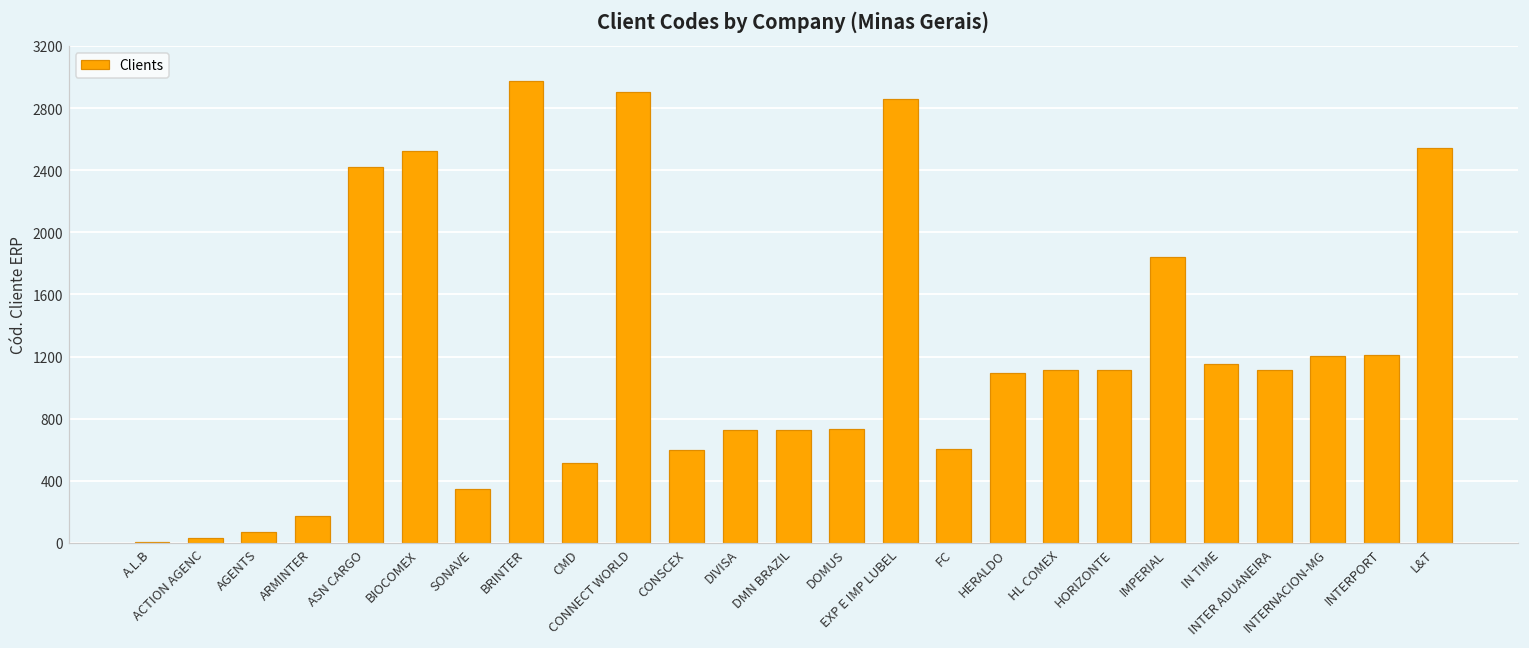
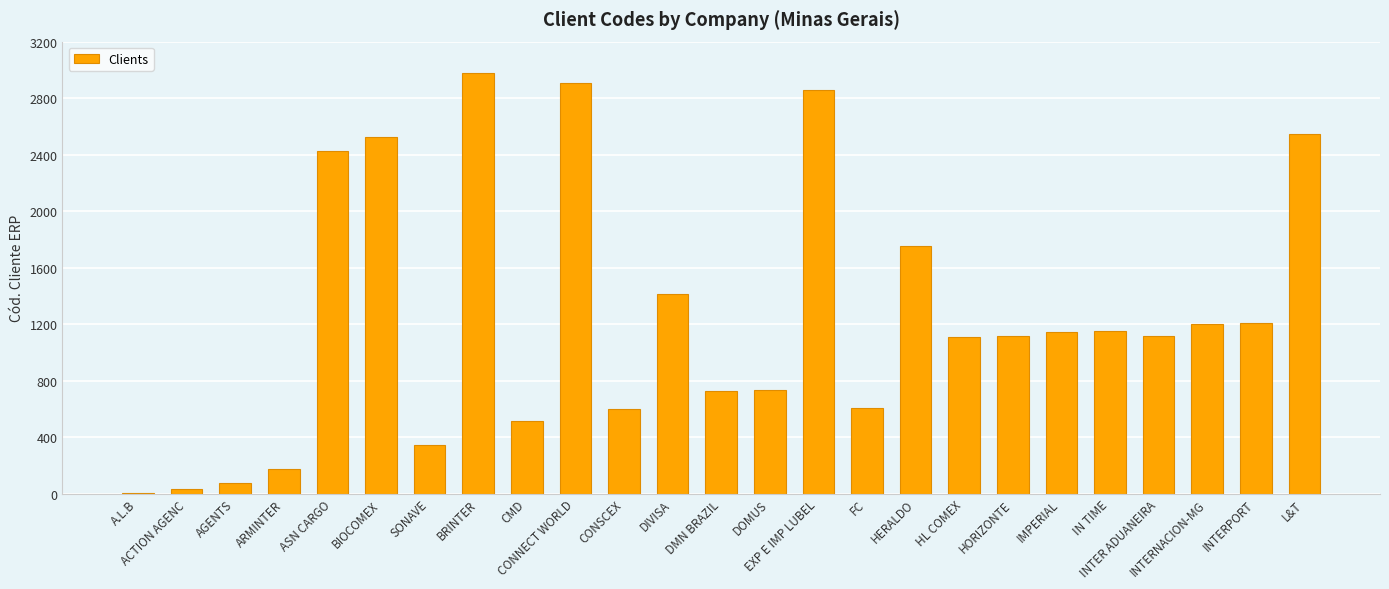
  {
    "ACTION AGENC": 30,
    "AGENTS": 70,
    "ARMINTER": 170,
    "ASN CARGO": 2420,
    "BIOCOMEX": 2530,
    "SONAVE": 350,
    "BRINTER": 2980,
    "CMD": 520,
    "CONNECT WORLD": 2910,
    "CONSCEX": 600,
-   "DIVISA": 730,
+   "DIVISA": 1410,
    "DMN BRAZIL": 730,
    "DOMUS": 730,
    "EXP E IMP LUBEL": 2860,
    "FC": 600,
-   "HERALDO": 1100,
+   "HERALDO": 1760,
    "HL COMEX": 1110,
    "HORIZONTE": 1120,
-   "IMPERIAL": 1840,
+   "IMPERIAL": 1150,
    "IN TIME": 1150,
    "INTER ADUANEIRA": 1120,
    "INTERNACION-MG": 1200,
    "INTERPORT": 1210,
    "L&T": 2540
  }
